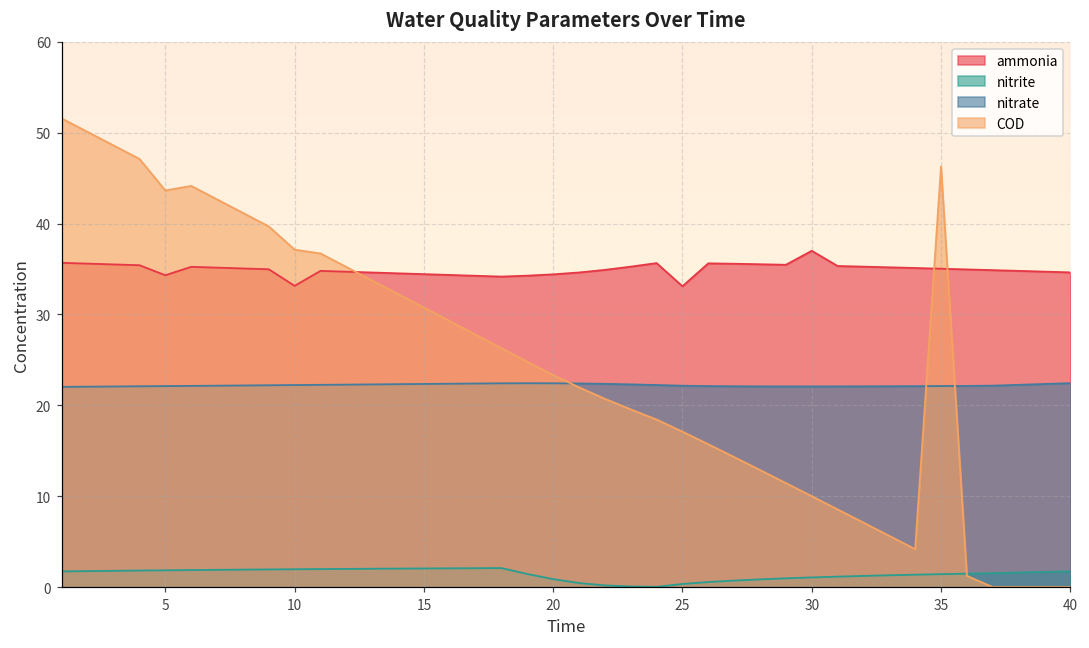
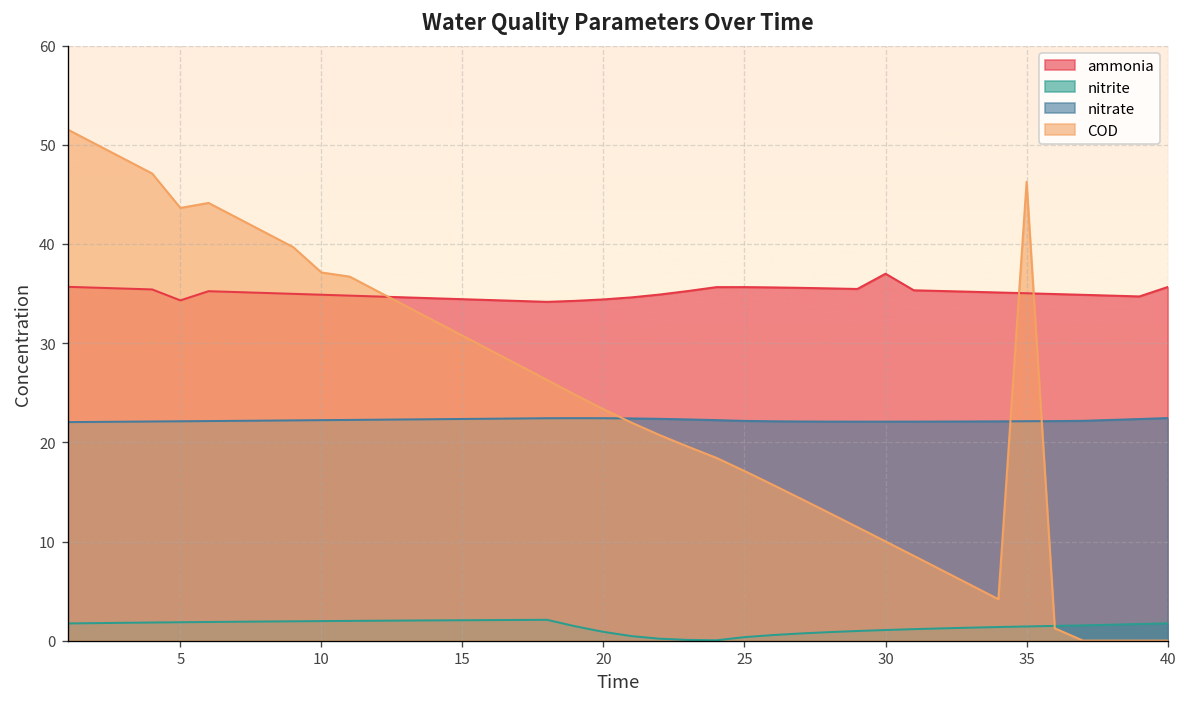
  {
    "ammonia": {
      "5": 34,
-     "10": 33,
+     "10": 35,
      "15": 34,
      "20": 34,
-     "25": 33,
+     "25": 36,
      "30": 37,
      "35": 35,
-     "40": 35
+     "40": 36
    },
    "COD": {
      "5": 44,
      "10": 37,
      "15": 31,
      "20": 23,
      "25": 17,
      "30": 10,
      "35": 46,
      "40": 0
    }
  }
